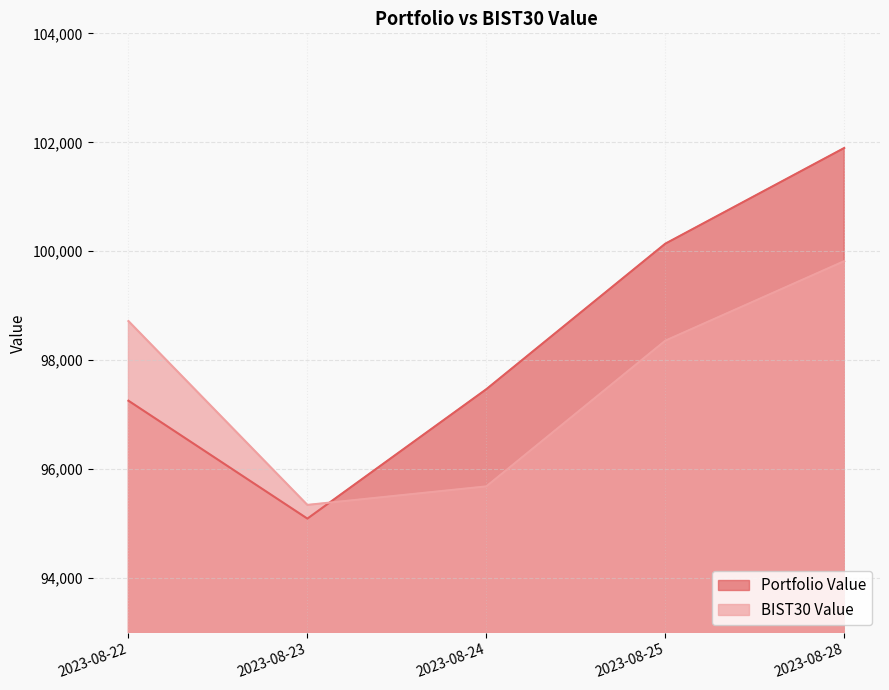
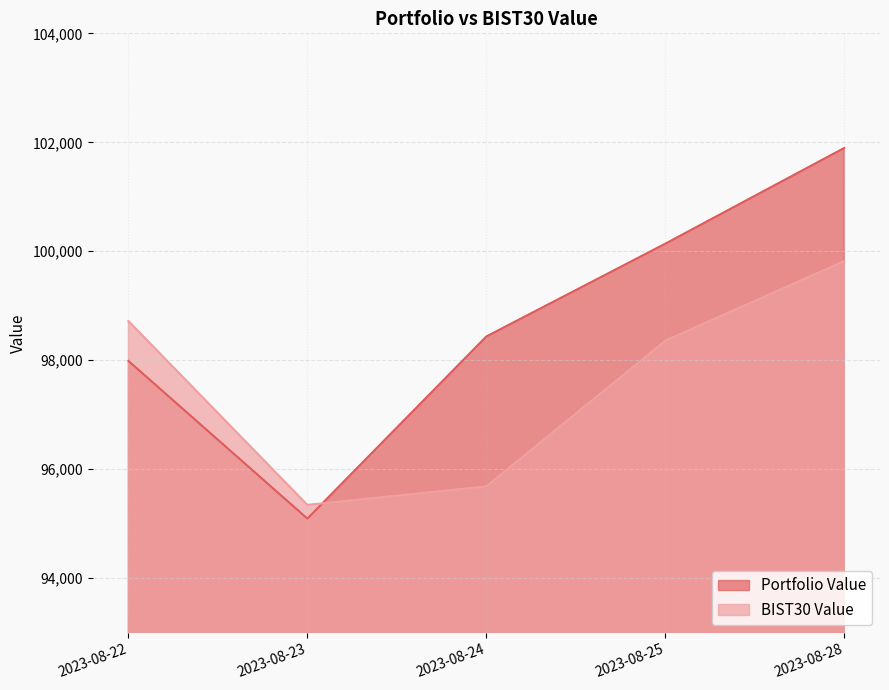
  {
    "Portfolio Value": {
-     "2023-08-22": "97,300",
+     "2023-08-22": "98,000",
      "2023-08-23": "95,100",
-     "2023-08-24": "97,500",
+     "2023-08-24": "98,400",
      "2023-08-25": "100,100",
      "2023-08-28": "101,900"
    },
    "BIST30 Value": {
      "2023-08-22": "98,700",
      "2023-08-23": "95,300",
      "2023-08-24": "95,700",
      "2023-08-25": "98,400",
      "2023-08-28": "99,800"
    }
  }
